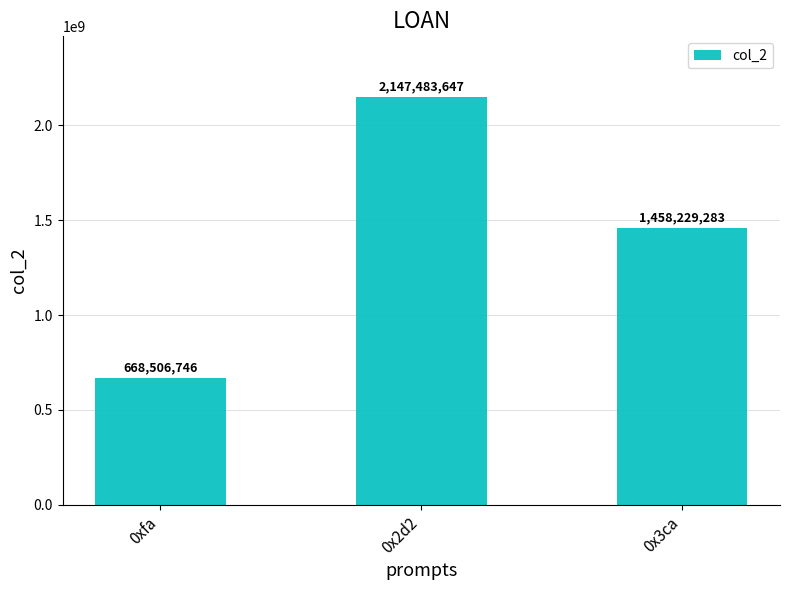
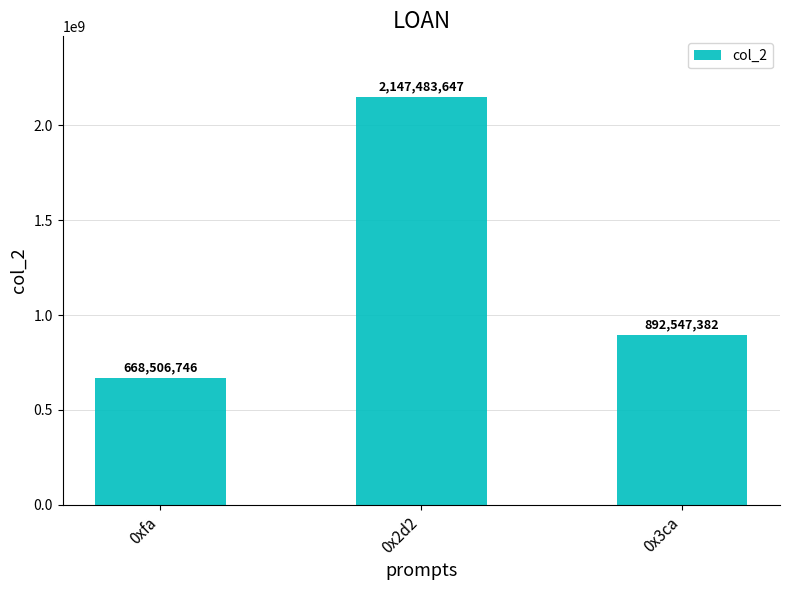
  {
    "0xfa": "668,506,746",
    "0x2d2": "2,147,483,647",
-   "0x3ca": "1,458,229,283"
+   "0x3ca": "892,547,382"
  }
